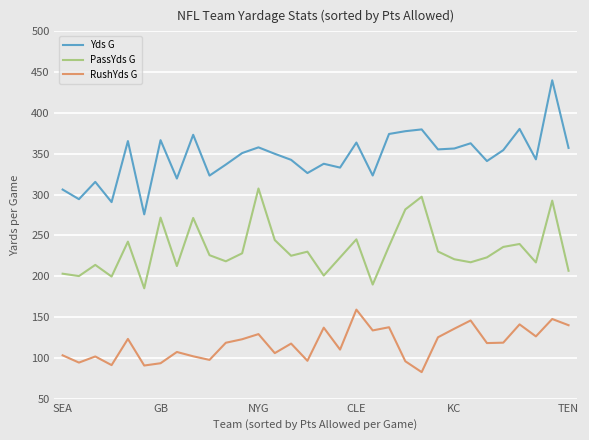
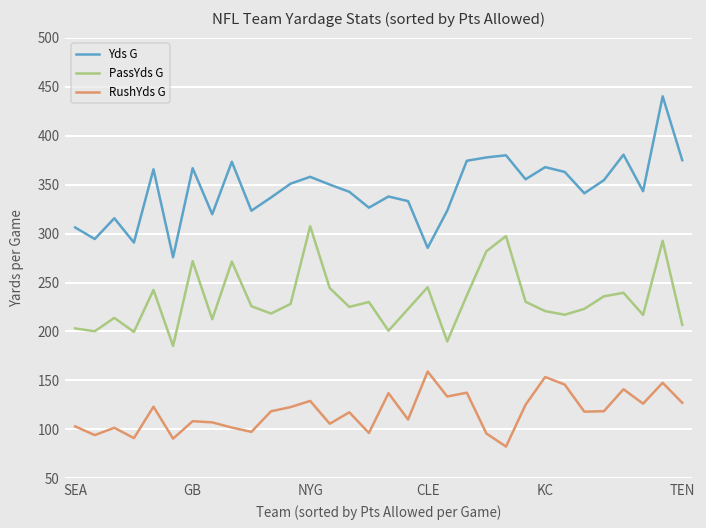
  {
    "Yds G": {
      "SEA": 310,
      "GB": 370,
      "NYG": 360,
-     "CLE": 360,
-     "KC": 360,
-     "TEN": 360
+     "CLE": 290,
+     "KC": 370,
+     "TEN": 370
    },
    "PassYds G": {
      "SEA": 200,
      "GB": 270,
      "NYG": 310,
      "CLE": 250,
      "KC": 220,
      "TEN": 210
    },
    "RushYds G": {
      "SEA": 100,
-     "GB": 90,
+     "GB": 110,
      "NYG": 130,
      "CLE": 160,
-     "KC": 140,
-     "TEN": 140
+     "KC": 150,
+     "TEN": 130
    }
  }
